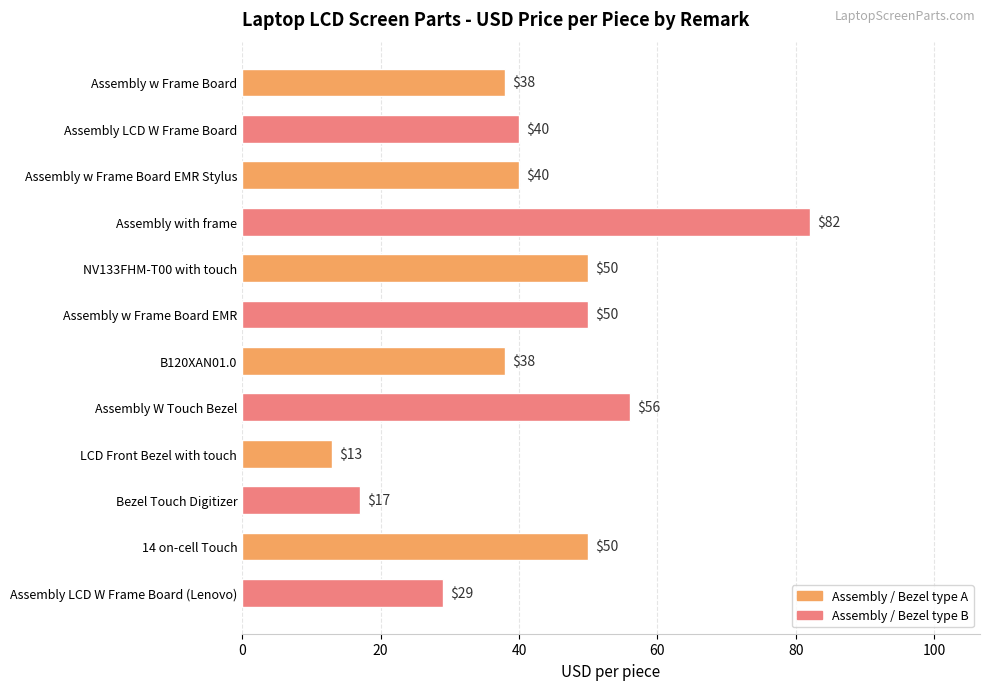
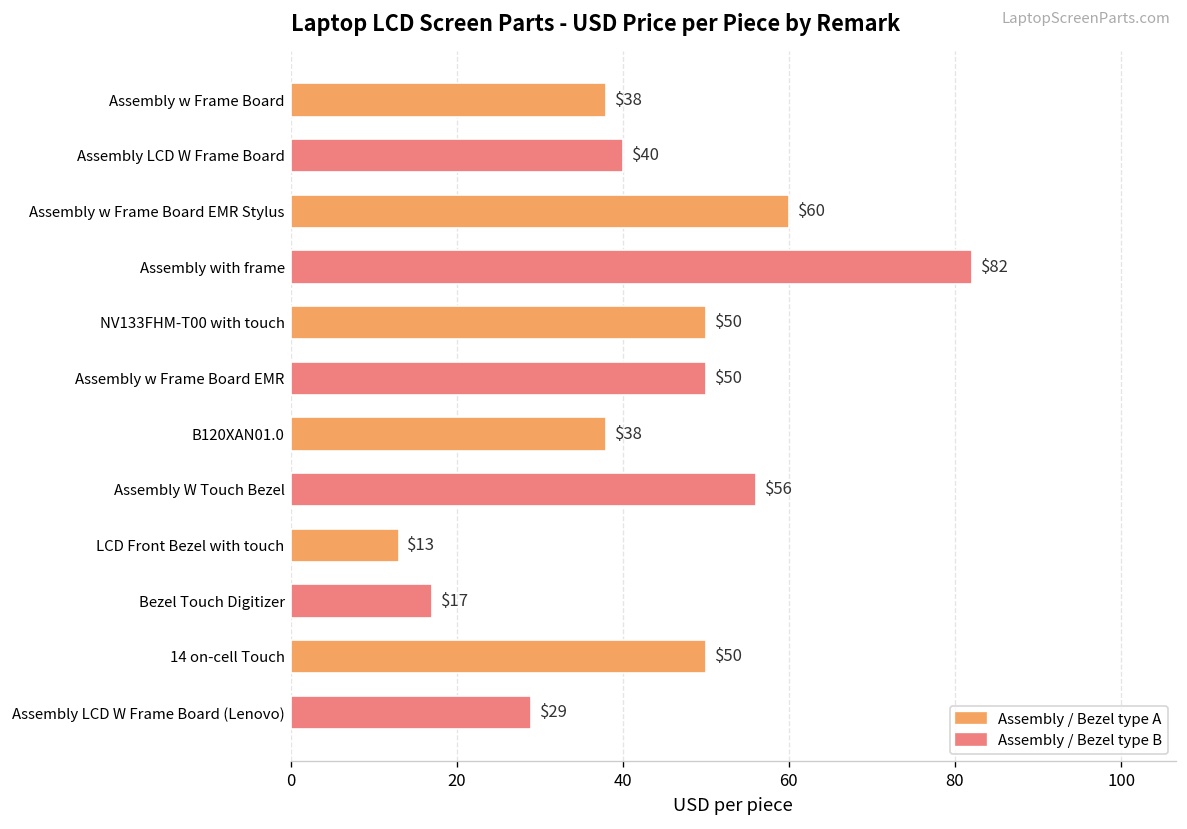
  {
    "Assembly w Frame Board": "$38",
    "Assembly LCD W Frame Board": "$40",
-   "Assembly w Frame Board EMR Stylus": "$40",
+   "Assembly w Frame Board EMR Stylus": "$60",
    "Assembly with frame": "$82",
    "NV133FHM-T00 with touch": "$50",
    "Assembly w Frame Board EMR": "$50",
    "B120XAN01.0": "$38",
    "Assembly W Touch Bezel": "$56",
    "LCD Front Bezel with touch": "$13",
    "Bezel Touch Digitizer": "$17",
    "14 on-cell Touch": "$50",
    "Assembly LCD W Frame Board (Lenovo)": "$29"
  }
